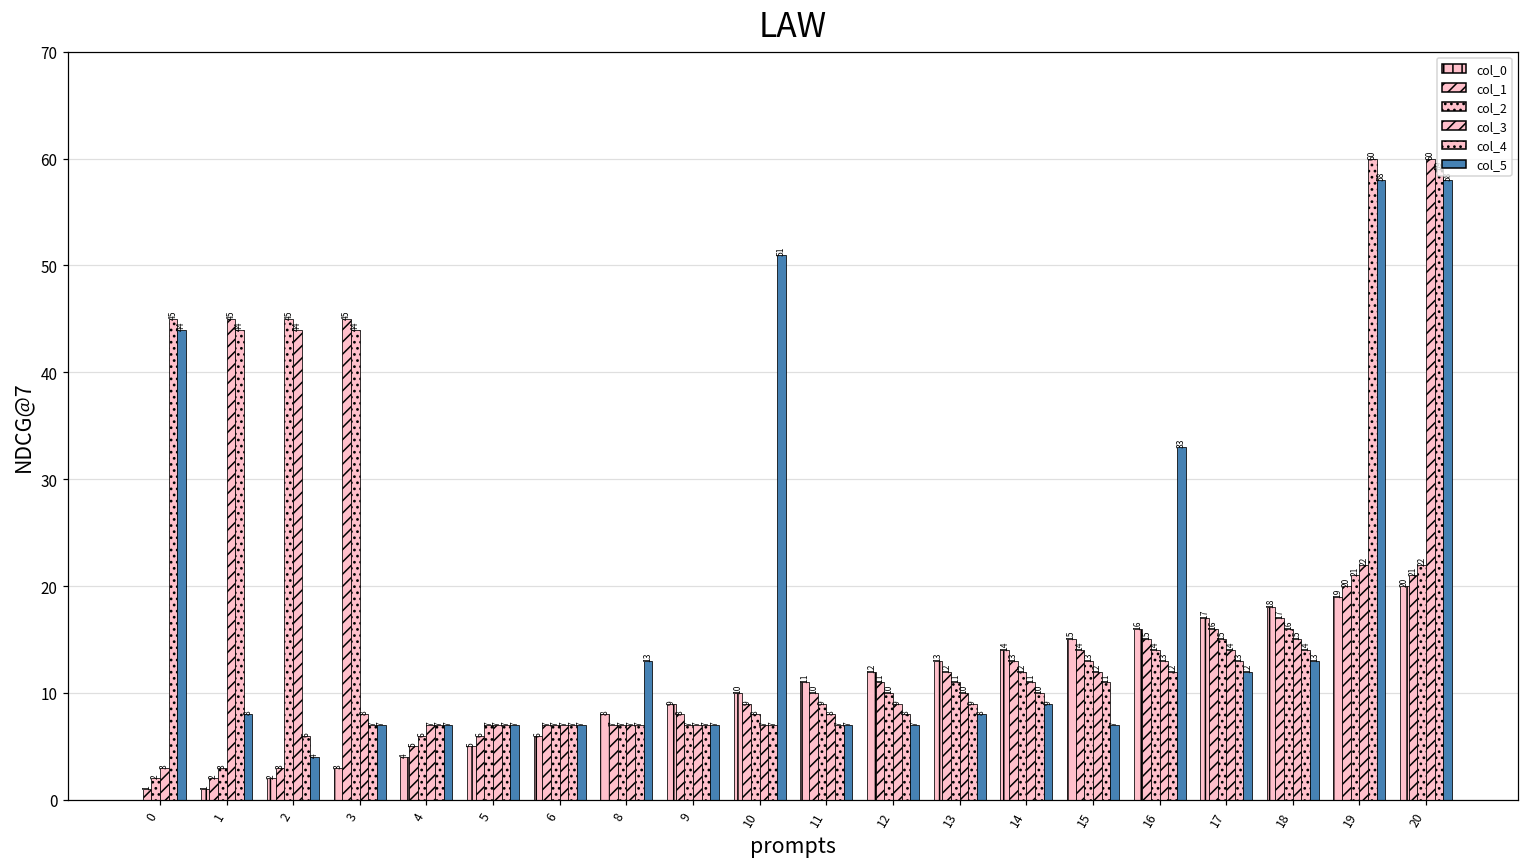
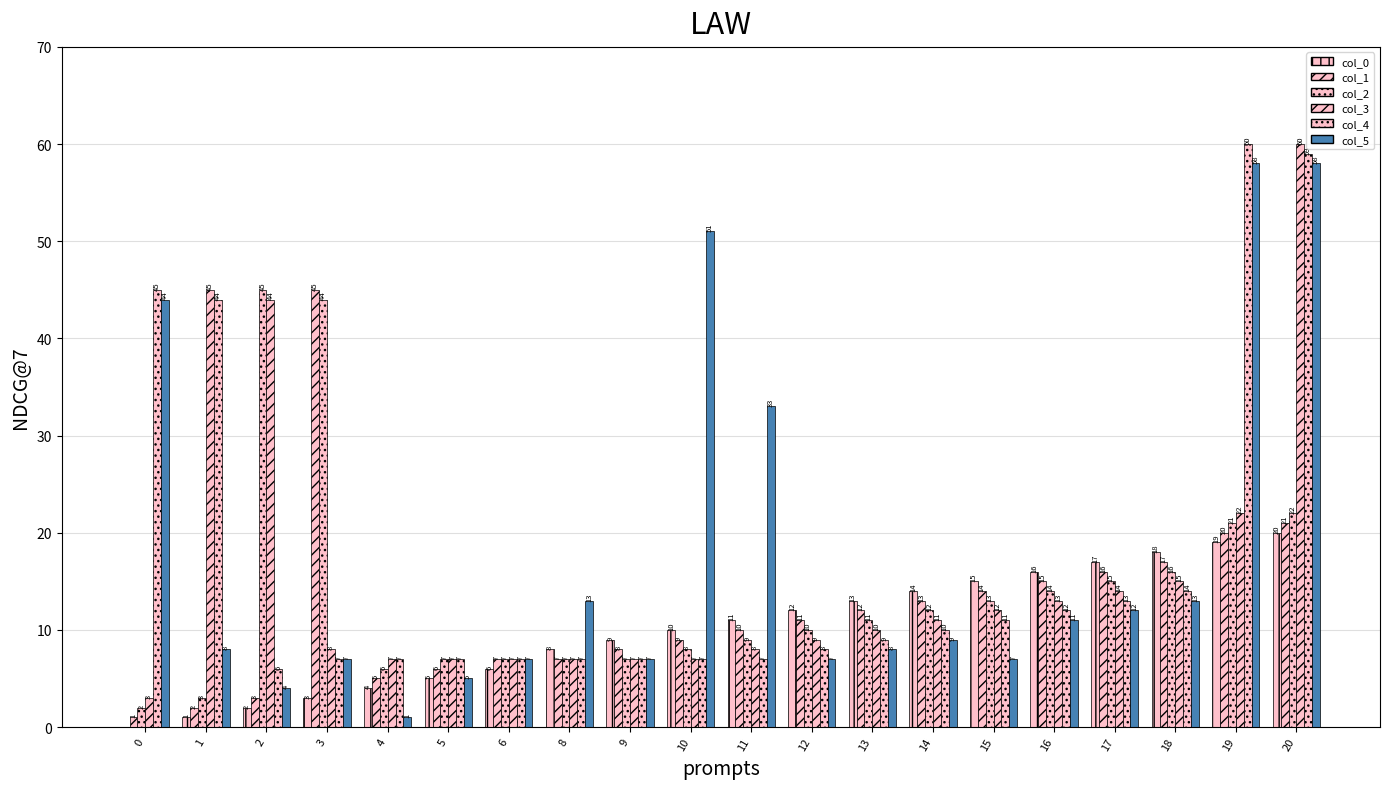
  {
    "col_5": {
      "0": 44,
      "1": 8,
      "2": 4,
      "3": 7,
-     "4": 7,
-     "5": 7,
+     "4": 1,
+     "5": 5,
      "6": 7,
      "8": 13,
      "9": 7,
      "10": 51,
-     "11": 7,
+     "11": 33,
      "12": 7,
      "13": 8,
      "14": 9,
      "15": 7,
-     "16": 33,
+     "16": 11,
      "17": 12,
      "18": 13,
      "19": 58,
      "20": 58
    }
  }
